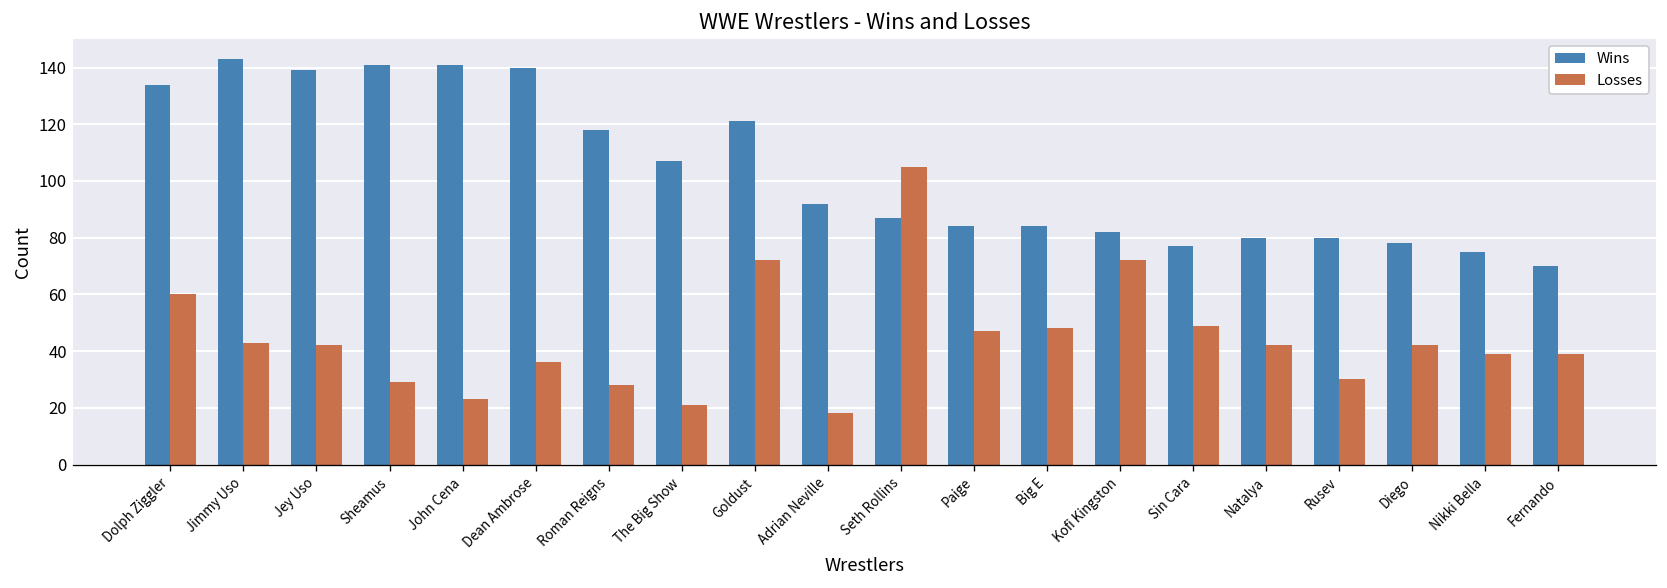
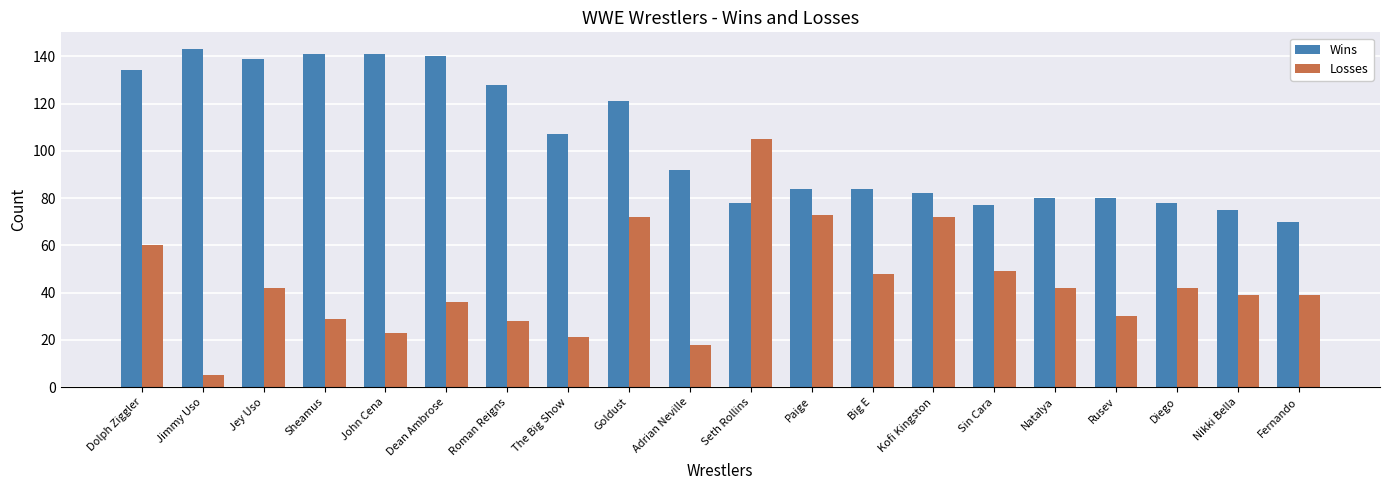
  {
    "Wins": {
      "Dolph Ziggler": 134,
      "Jimmy Uso": 143,
      "Jey Uso": 139,
      "Sheamus": 141,
      "John Cena": 141,
      "Dean Ambrose": 140,
-     "Roman Reigns": 118,
+     "Roman Reigns": 128,
      "The Big Show": 107,
      "Goldust": 121,
      "Adrian Neville": 92,
-     "Seth Rollins": 87,
+     "Seth Rollins": 78,
      "Paige": 84,
      "Big E": 84,
      "Kofi Kingston": 82,
      "Sin Cara": 77,
      "Natalya": 80,
      "Rusev": 80,
      "Diego": 78,
      "Nikki Bella": 75,
      "Fernando": 70
    },
    "Losses": {
      "Dolph Ziggler": 60,
-     "Jimmy Uso": 43,
+     "Jimmy Uso": 5,
      "Jey Uso": 42,
      "Sheamus": 29,
      "John Cena": 23,
      "Dean Ambrose": 36,
      "Roman Reigns": 28,
      "The Big Show": 21,
      "Goldust": 72,
      "Adrian Neville": 18,
      "Seth Rollins": 105,
-     "Paige": 47,
+     "Paige": 73,
      "Big E": 48,
      "Kofi Kingston": 72,
      "Sin Cara": 49,
      "Natalya": 42,
      "Rusev": 30,
      "Diego": 42,
      "Nikki Bella": 39,
      "Fernando": 39
    }
  }
